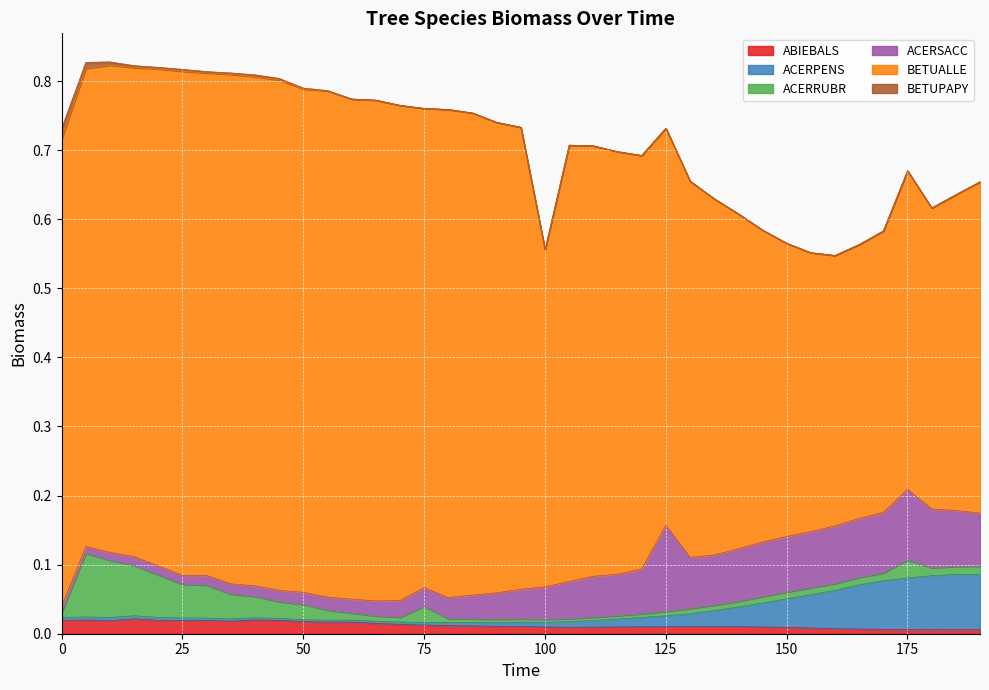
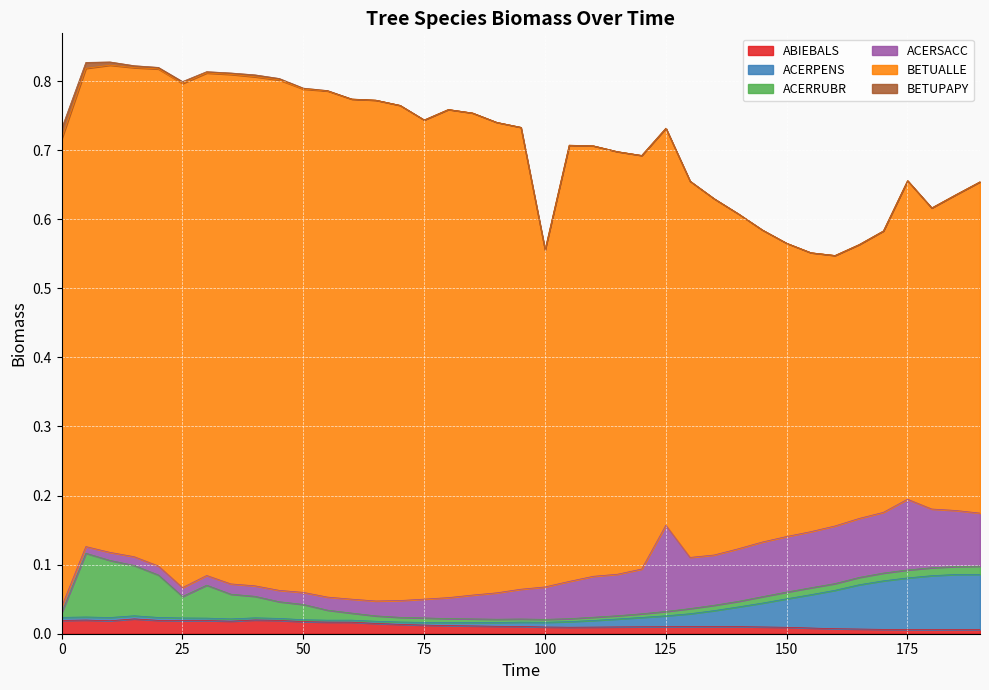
  {
    "ABIEBALS": {
      "0": 0.02,
      "25": 0.02,
      "75": 0.01,
      "100": 0.01,
      "125": 0.01,
      "150": 0.01,
      "175": 0.01
    },
    "ACERPENS": {
      "0": 0.00,
      "25": 0.00,
      "75": 0.00,
      "100": 0.01,
      "125": 0.02,
      "150": 0.04,
      "175": 0.07
    },
    "ACERRUBR": {
      "0": 0.01,
-     "25": 0.05,
+     "25": 0.03,
      "50": 0.02,
-     "75": 0.02,
+     "75": 0.01,
      "100": 0.00,
      "125": 0.01,
      "150": 0.01,
-     "175": 0.03
+     "175": 0.01
    },
    "ACERSACC": {
      "0": 0.01,
      "25": 0.01,
      "50": 0.02,
      "75": 0.03,
      "100": 0.05,
      "125": 0.12,
      "150": 0.08,
      "175": 0.10
    },
    "BETUALLE": {
      "0": 0.68
    },
    "BETUPAPY": {
      "0": 0.02
    }
  }
